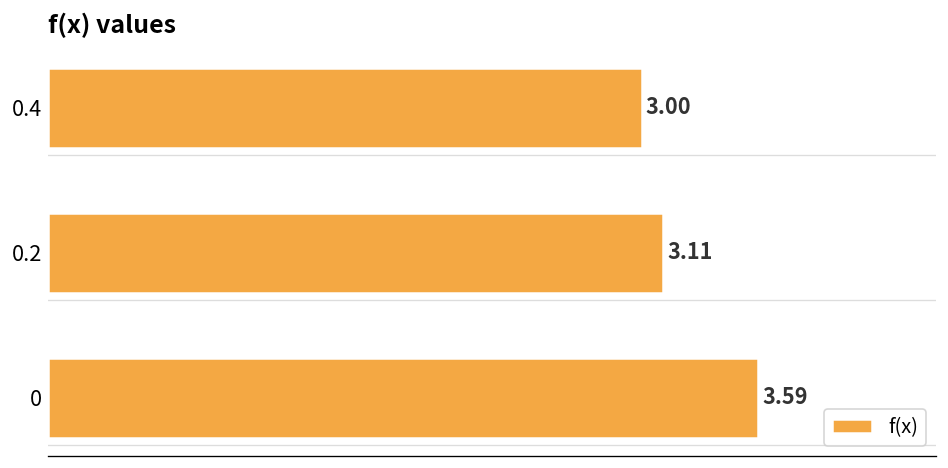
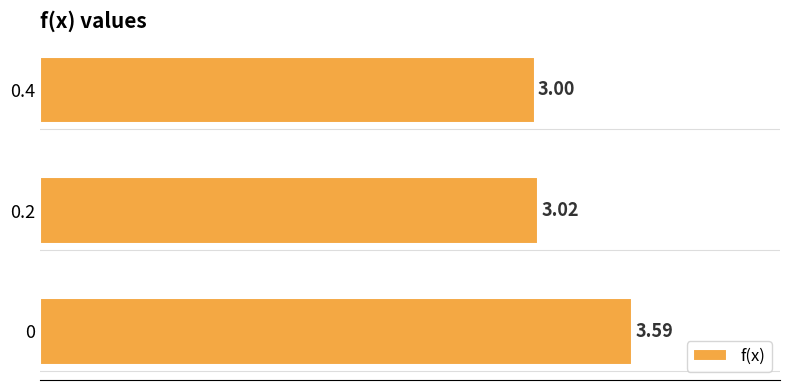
  {
    "0.4": 3.00,
-   "0.2": 3.11,
+   "0.2": 3.02,
    "0": 3.59
  }
